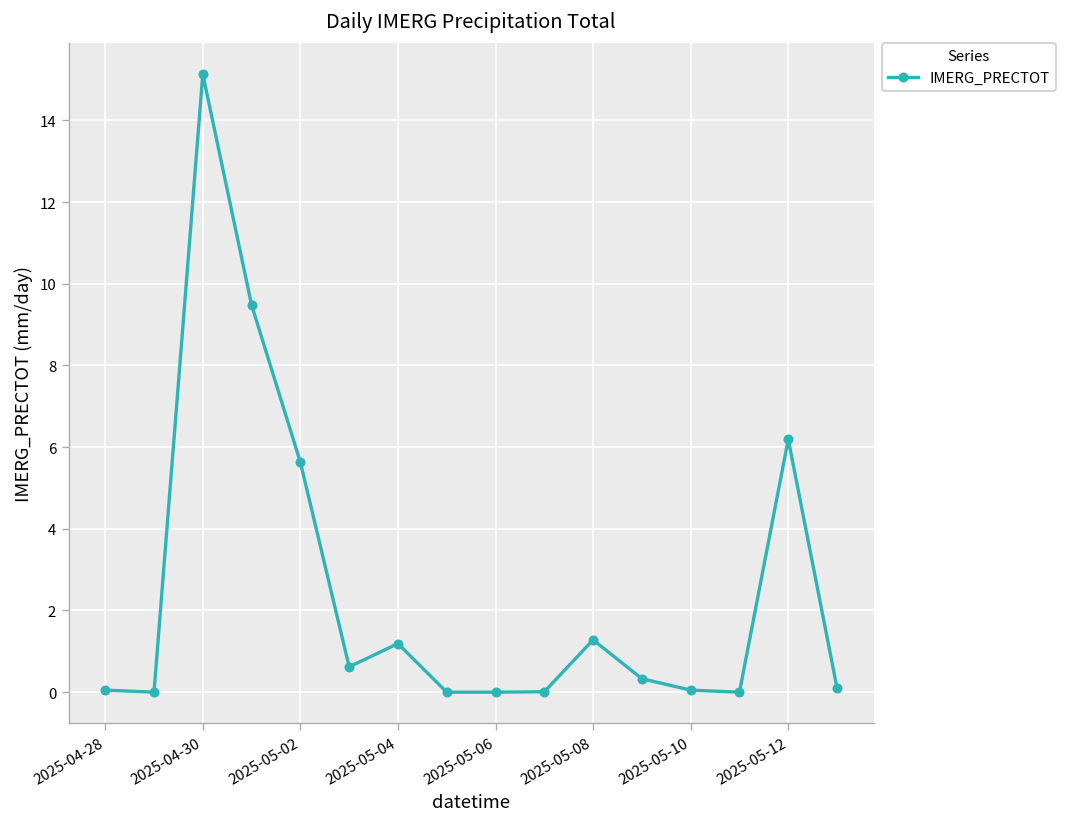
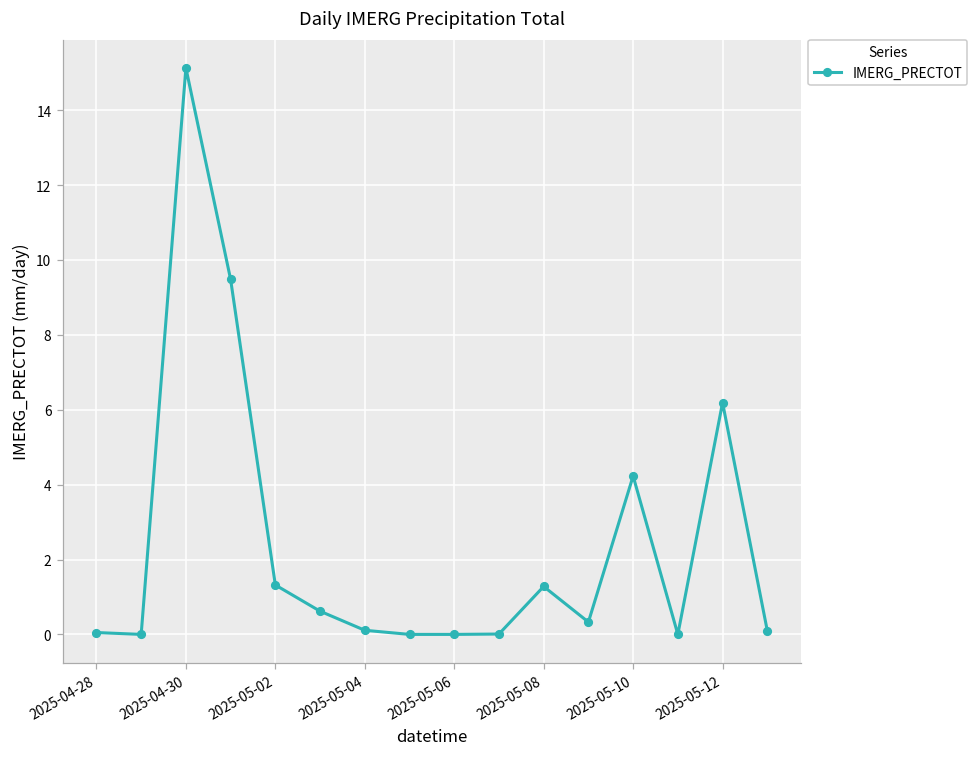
  {
    "2025-04-28": 0.1,
    "2025-04-30": 15.1,
-   "2025-05-02": 5.6,
-   "2025-05-04": 1.2,
+   "2025-05-02": 1.3,
+   "2025-05-04": 0.1,
    "2025-05-06": 0.0,
    "2025-05-08": 1.3,
-   "2025-05-10": 0.1,
+   "2025-05-10": 4.2,
    "2025-05-12": 6.2
  }
